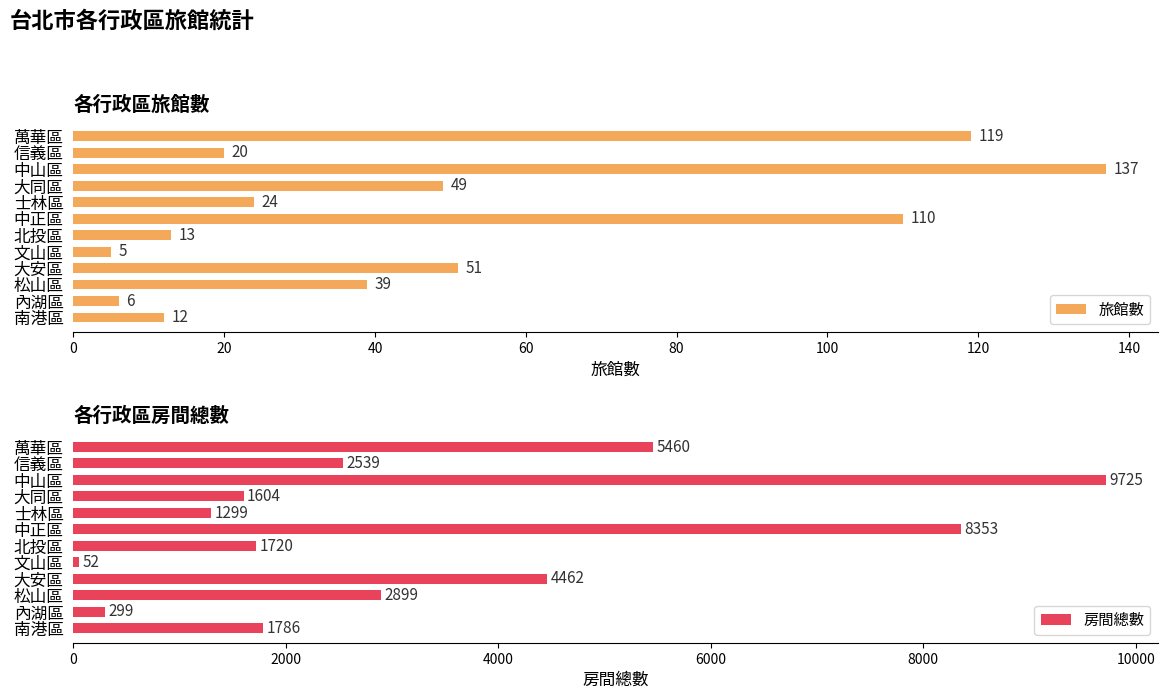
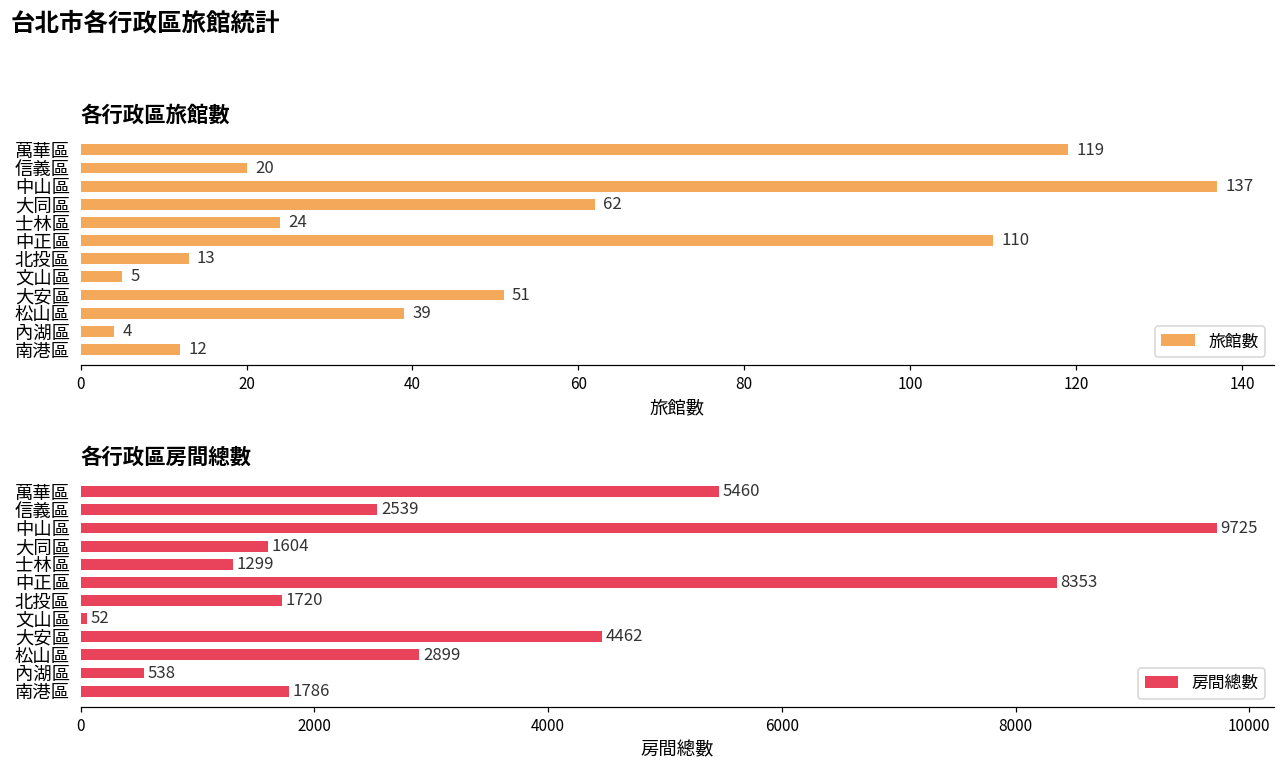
  {
    "各行政區旅館數": {
      "萬華區": 119,
      "信義區": 20,
      "中山區": 137,
-     "大同區": 49,
+     "大同區": 62,
      "士林區": 24,
      "中正區": 110,
      "北投區": 13,
      "文山區": 5,
      "大安區": 51,
      "松山區": 39,
-     "內湖區": 6,
+     "內湖區": 4,
      "南港區": 12
    },
    "各行政區房間總數": {
      "萬華區": 5460,
      "信義區": 2539,
      "中山區": 9725,
      "大同區": 1604,
      "士林區": 1299,
      "中正區": 8353,
      "北投區": 1720,
      "文山區": 52,
      "大安區": 4462,
      "松山區": 2899,
-     "內湖區": 299,
+     "內湖區": 538,
      "南港區": 1786
    }
  }
